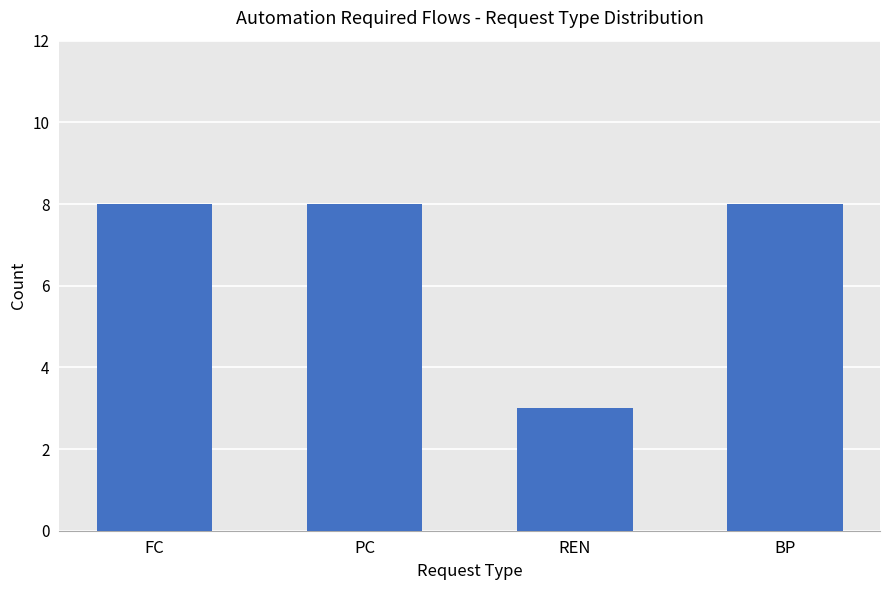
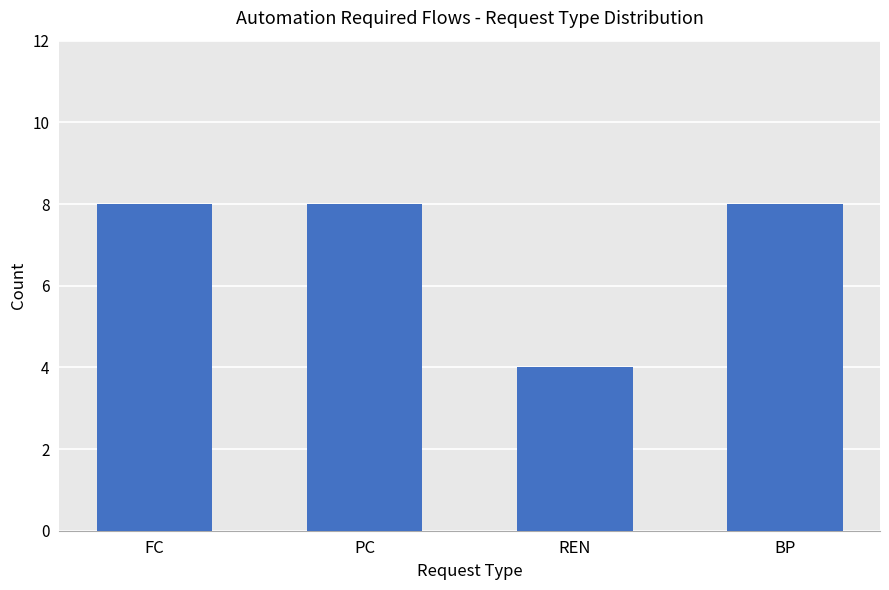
  {
    "FC": 8,
    "PC": 8,
-   "REN": 3,
+   "REN": 4,
    "BP": 8
  }
